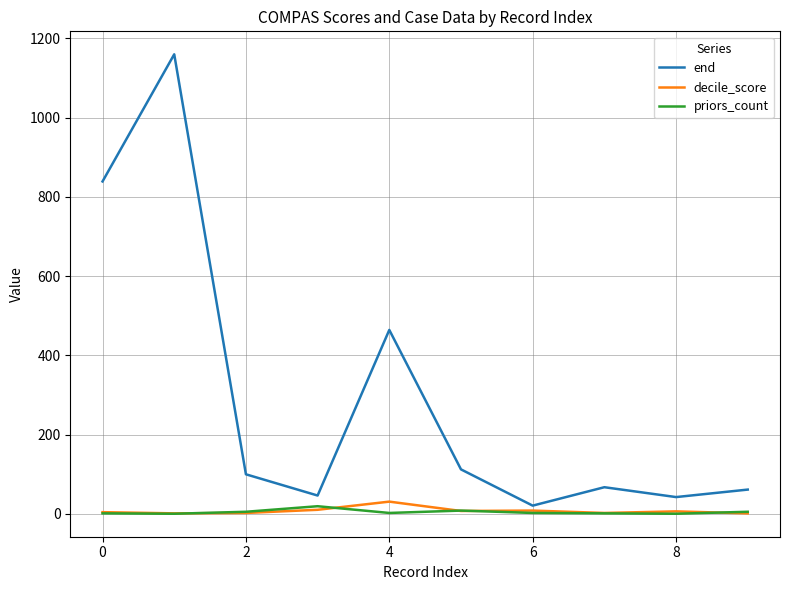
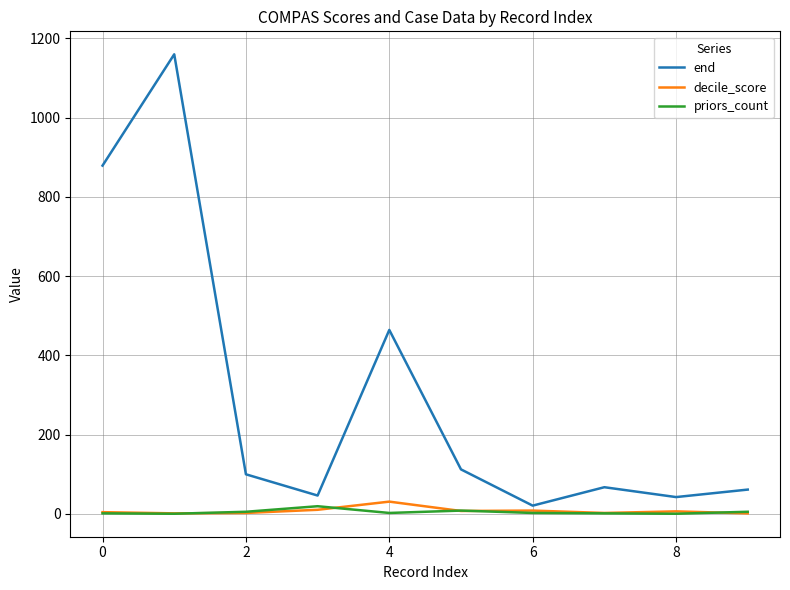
  {
    "end": {
-     "0": 840,
+     "0": 880,
      "2": 100,
      "4": 460,
      "6": 20,
      "8": 40
    },
    "decile_score": {
      "4": 30
    },
    "priors_count": {
      "4": 0
    }
  }
